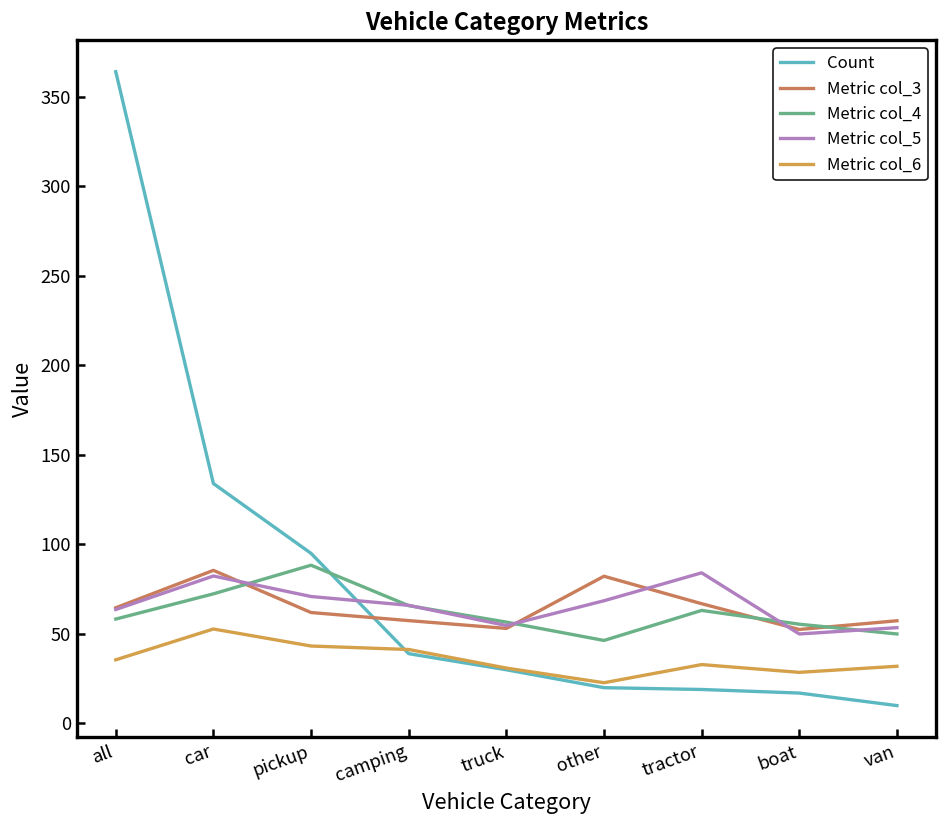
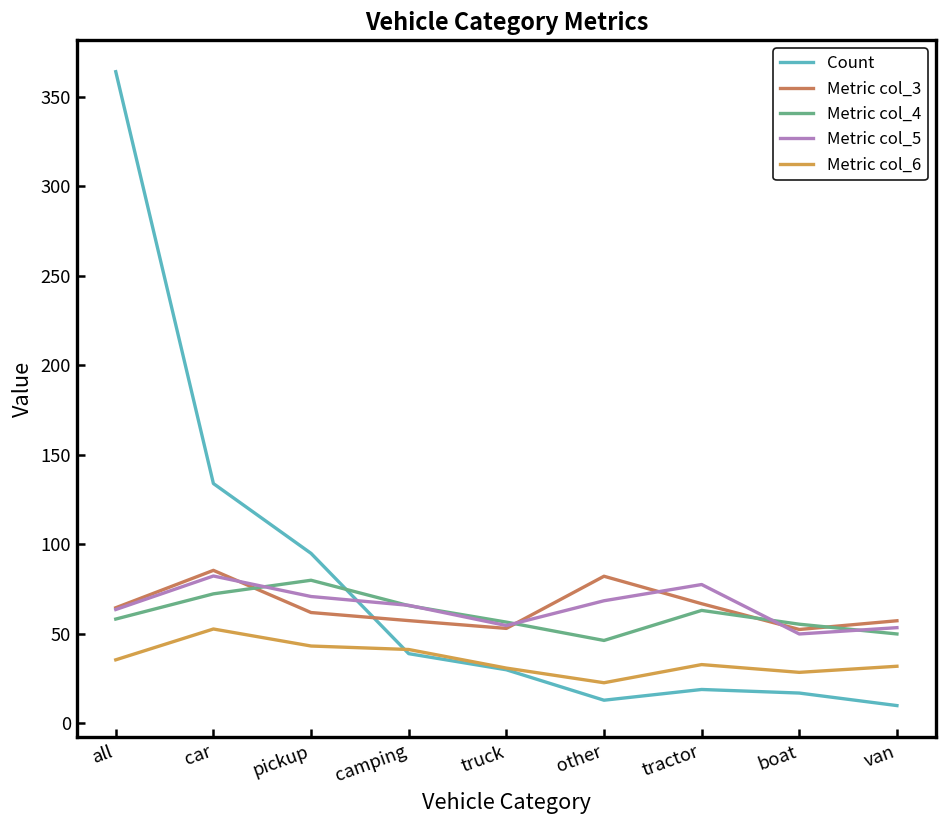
  {
    "Count": {
      "all": 364,
      "car": 134,
      "pickup": 95,
      "camping": 39,
-     "other": 20,
+     "other": 13,
      "tractor": 19,
      "boat": 17,
      "van": 10
    },
    "Metric col_4": {
      "all": 58,
      "car": 72,
-     "pickup": 88,
+     "pickup": 80,
      "truck": 57,
      "other": 46,
      "tractor": 63,
      "boat": 55,
      "van": 50
    },
    "Metric col_5": {
      "car": 82,
      "pickup": 71,
      "other": 69,
-     "tractor": 84,
+     "tractor": 78,
      "boat": 50,
      "van": 54
    }
  }
